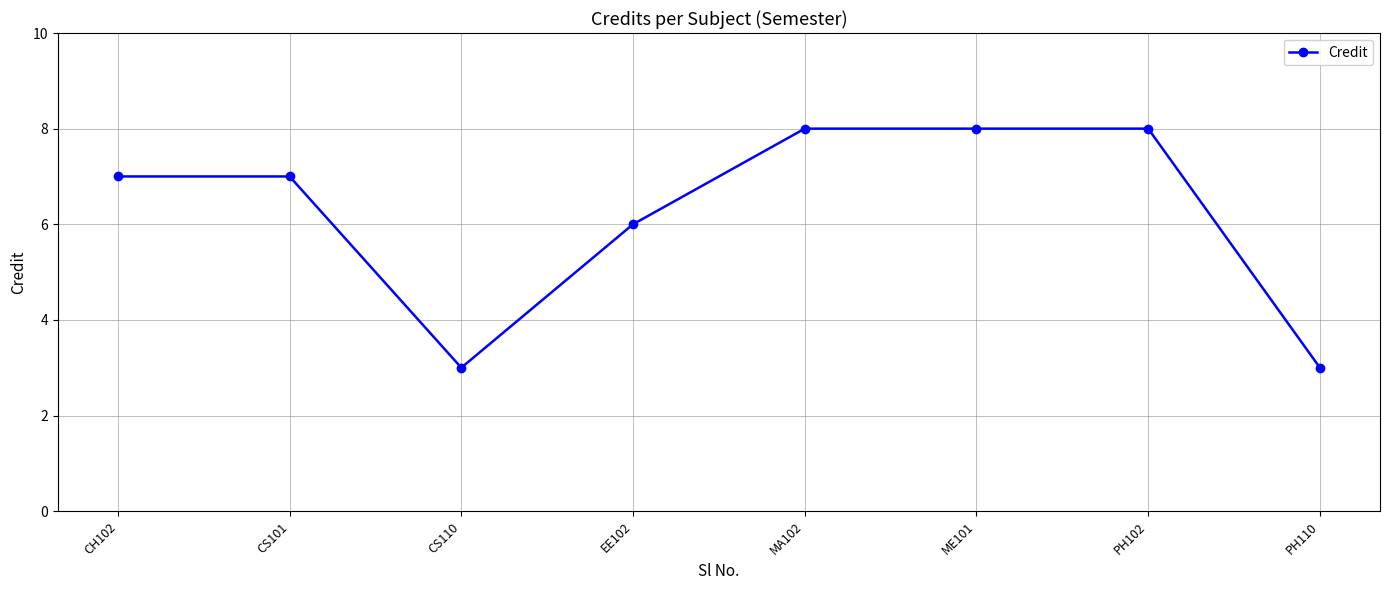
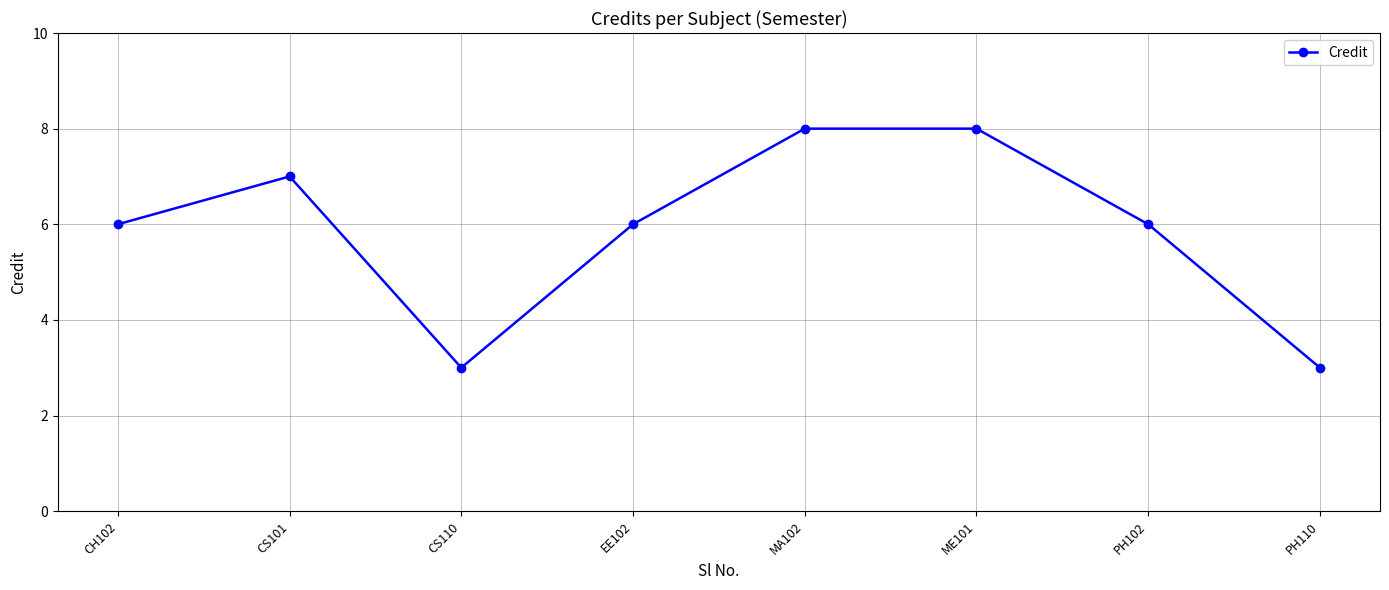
  {
-   "CH102": 7,
+   "CH102": 6,
    "CS101": 7,
    "CS110": 3,
    "EE102": 6,
    "MA102": 8,
    "ME101": 8,
-   "PH102": 8,
+   "PH102": 6,
    "PH110": 3
  }
